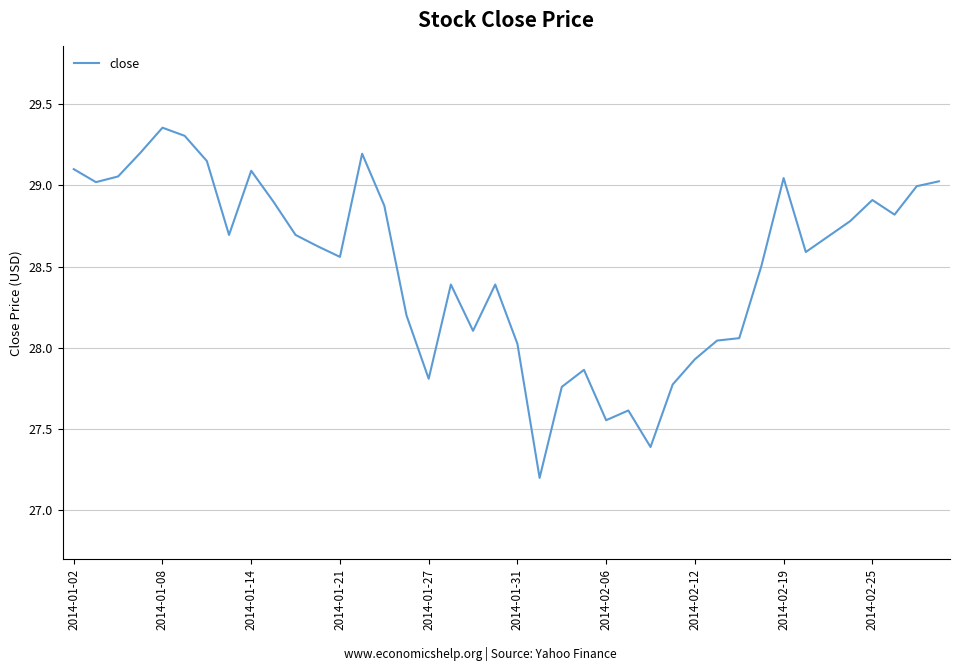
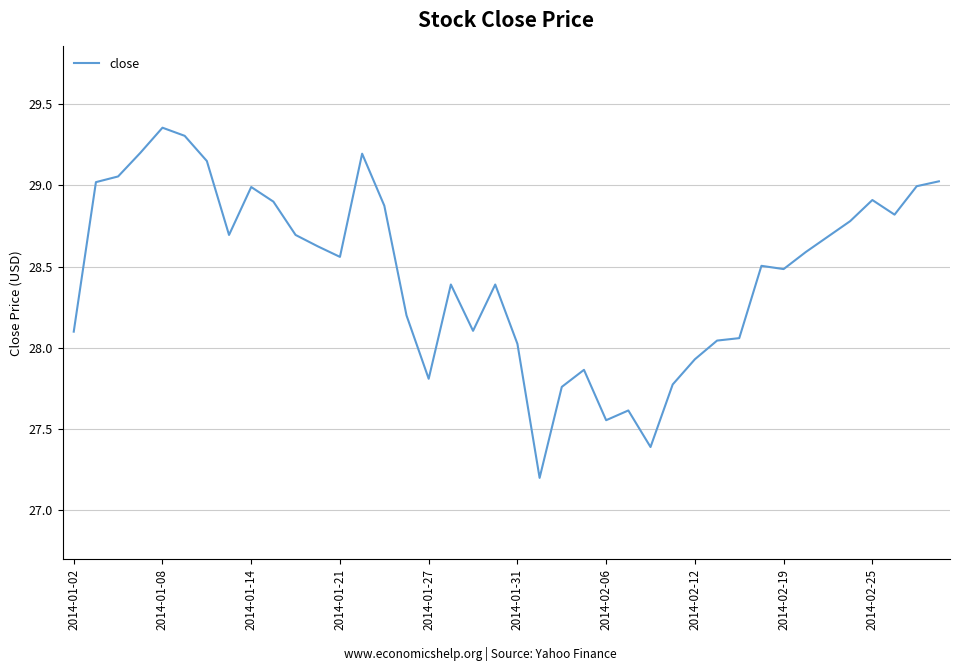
  {
-   "2014-01-02": 29.1,
+   "2014-01-02": 28.1,
    "2014-01-08": 29.36,
-   "2014-01-14": 29.09,
+   "2014-01-14": 28.99,
    "2014-01-21": 28.56,
    "2014-01-27": 27.81,
    "2014-01-31": 28.03,
    "2014-02-06": 27.56,
    "2014-02-12": 27.93,
-   "2014-02-19": 29.05,
+   "2014-02-19": 28.49,
    "2014-02-25": 28.91
  }
